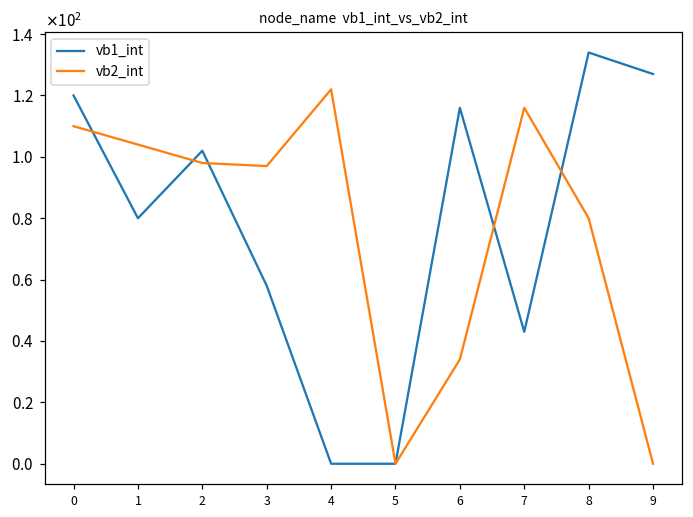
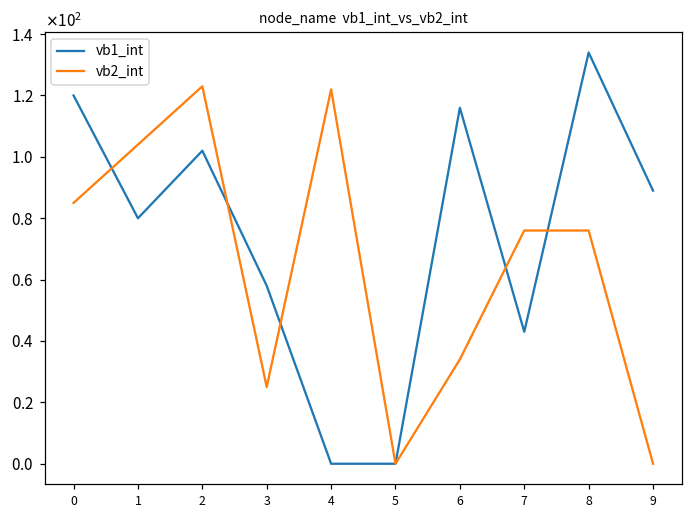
  {
    "vb1_int": {
      "0": 120,
      "1": 80,
      "2": 102,
      "3": 58,
      "4": 0,
      "6": 116,
      "7": 43,
      "8": 134,
-     "9": 127
+     "9": 89
    },
    "vb2_int": {
-     "0": 110,
+     "0": 85,
      "1": 104,
-     "2": 98,
-     "3": 97,
+     "2": 123,
+     "3": 25,
      "4": 122,
      "6": 34,
-     "7": 116,
-     "8": 80,
+     "7": 76,
+     "8": 76,
      "9": 0
    }
  }
